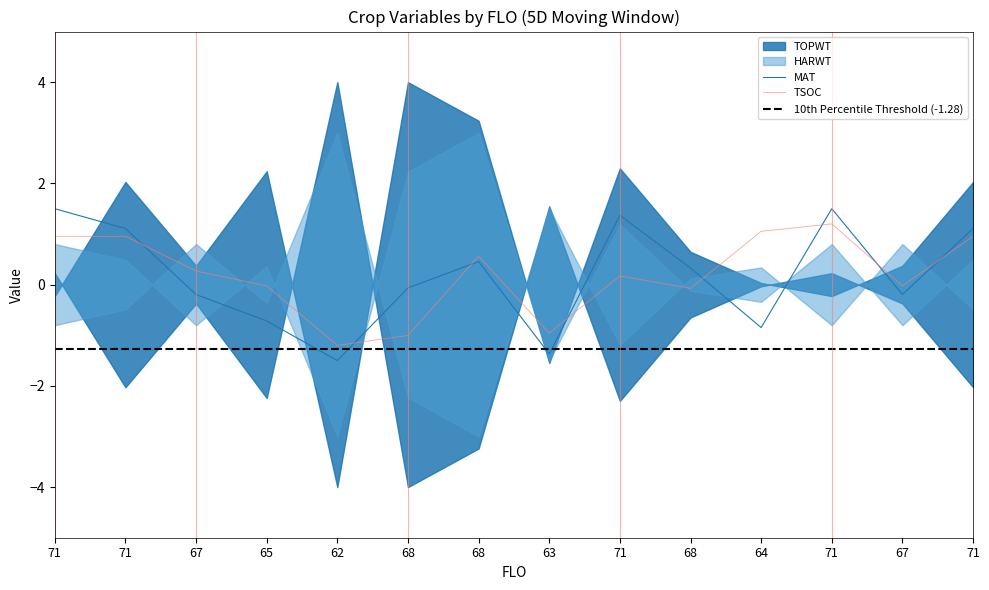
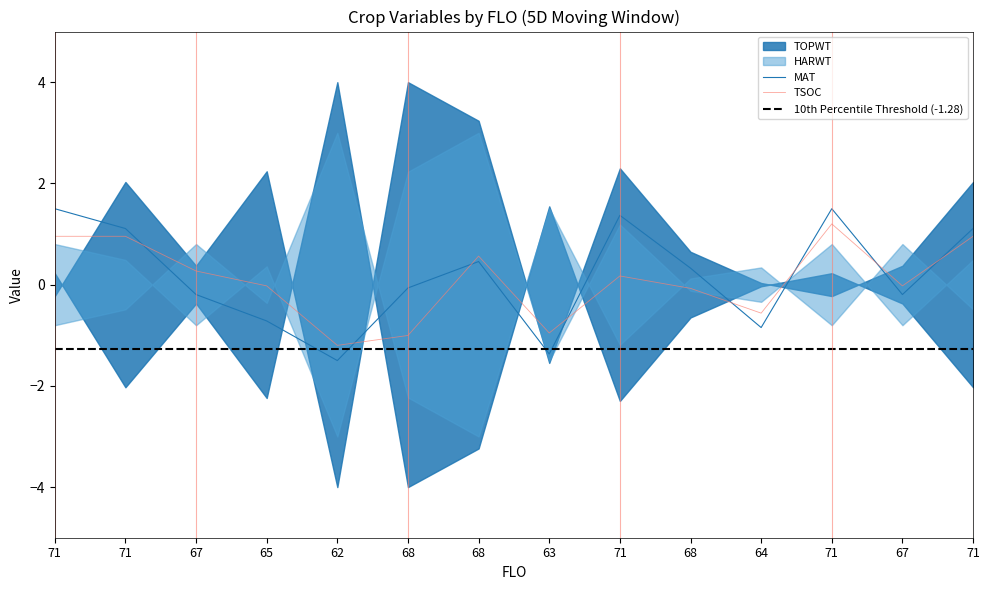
  {
    "TSOC": {
      "65": 0.0,
      "62": -1.2,
      "63": -1.0,
-     "64": 1.1
+     "64": -0.6
    }
  }
